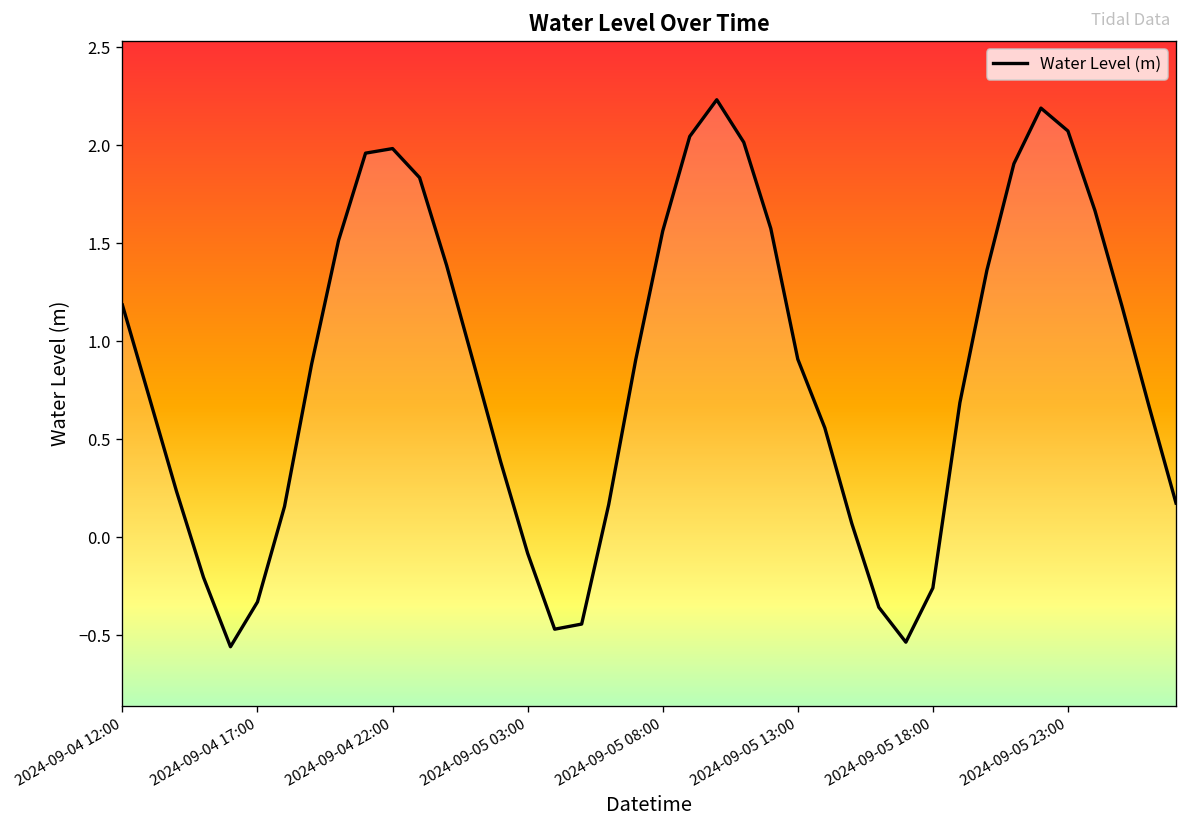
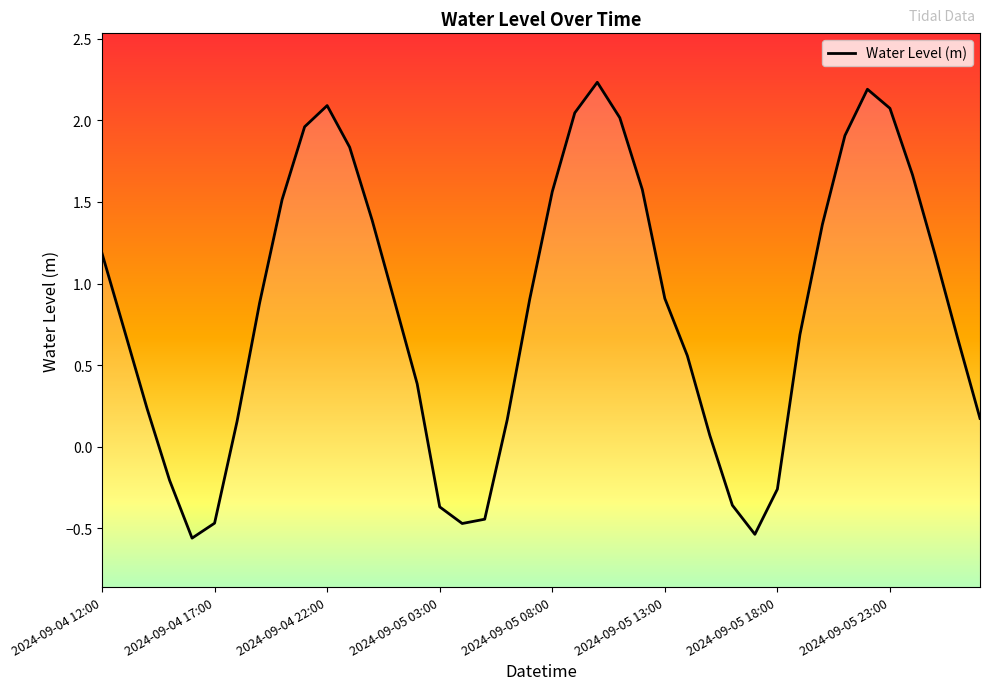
  {
    "2024-09-04 12:00": 1.18,
-   "2024-09-04 17:00": -0.33,
-   "2024-09-04 22:00": 1.98,
-   "2024-09-05 03:00": -0.08,
+   "2024-09-04 17:00": -0.47,
+   "2024-09-04 22:00": 2.09,
+   "2024-09-05 03:00": -0.37,
    "2024-09-05 08:00": 1.56,
    "2024-09-05 13:00": 0.91,
    "2024-09-05 18:00": -0.26,
    "2024-09-05 23:00": 2.07
  }
